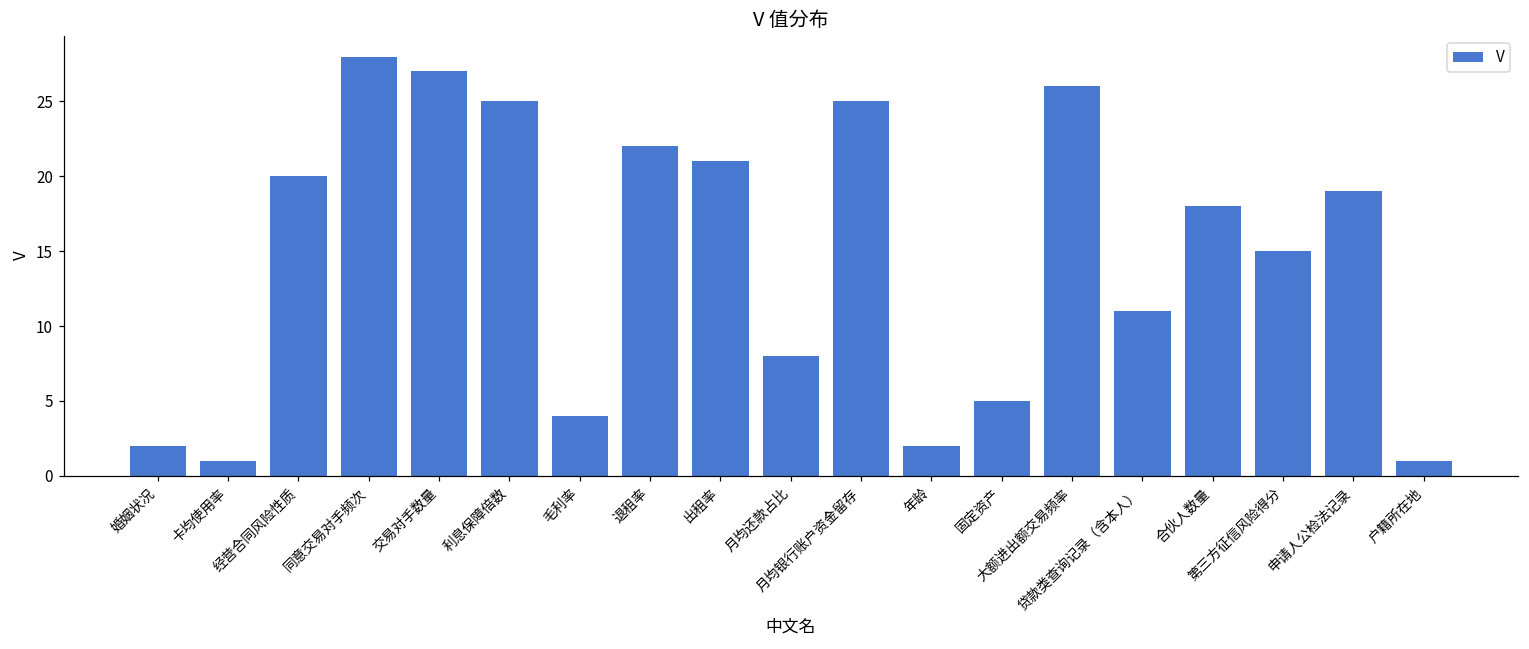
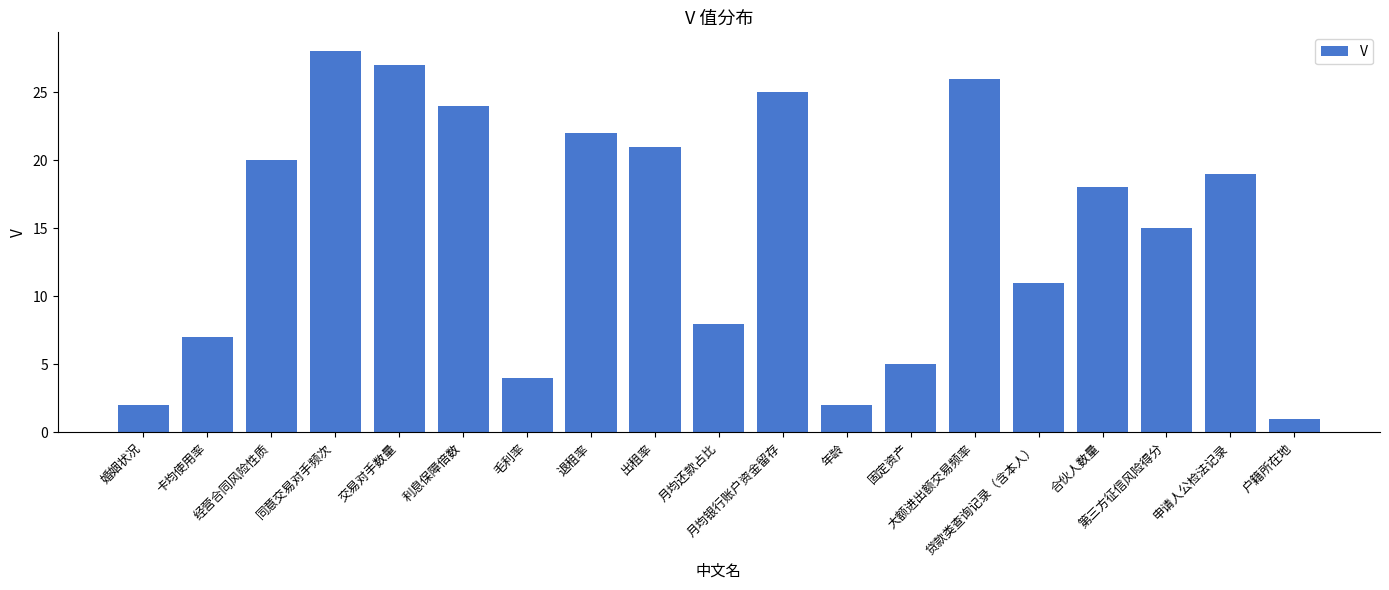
  {
    "婚姻状况": 2,
-   "卡均使用率": 1,
+   "卡均使用率": 7,
    "经营合同风险性质": 20,
    "同意交易对手频次": 28,
    "交易对手数量": 27,
-   "利息保障倍数": 25,
+   "利息保障倍数": 24,
    "毛利率": 4,
    "退租率": 22,
    "出租率": 21,
    "月均还款占比": 8,
    "月均银行账户资金留存": 25,
    "年龄": 2,
    "固定资产": 5,
    "大额进出额交易频率": 26,
    "贷款类查询记录（含本人）": 11,
    "合伙人数量": 18,
    "第三方征信风险得分": 15,
    "申请人公检法记录": 19,
    "户籍所在地": 1
  }
